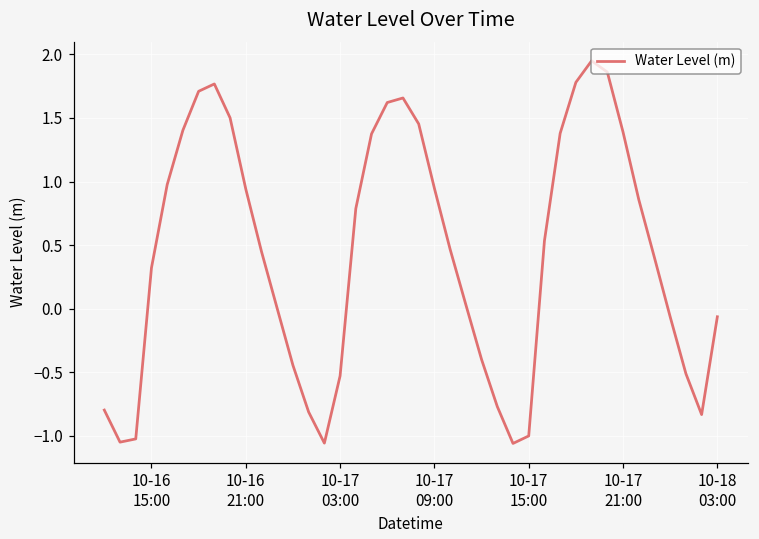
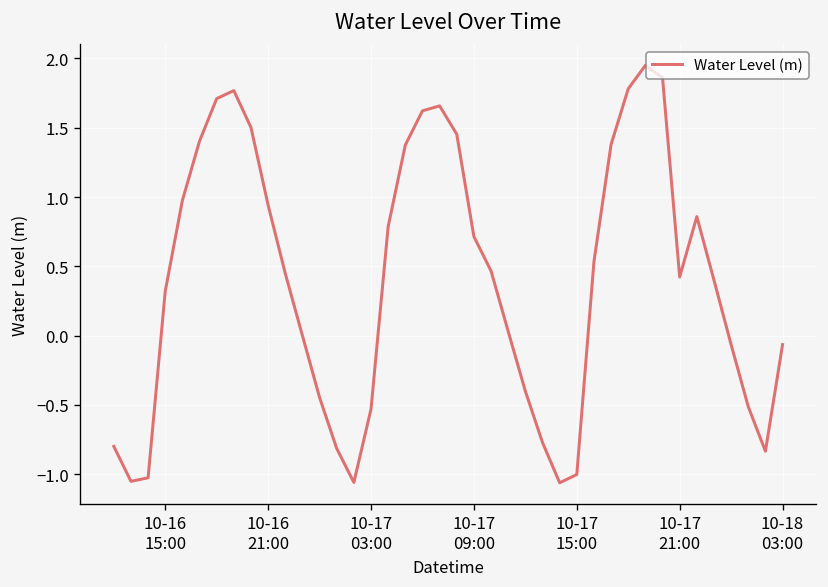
  {
    "10-16 15:00": 0.32,
    "10-16 21:00": 0.94,
    "10-17 03:00": -0.53,
-   "10-17 09:00": 0.95,
+   "10-17 09:00": 0.71,
    "10-17 15:00": -1.00,
-   "10-17 21:00": 1.39,
+   "10-17 21:00": 0.42,
    "10-18 03:00": -0.06
  }
